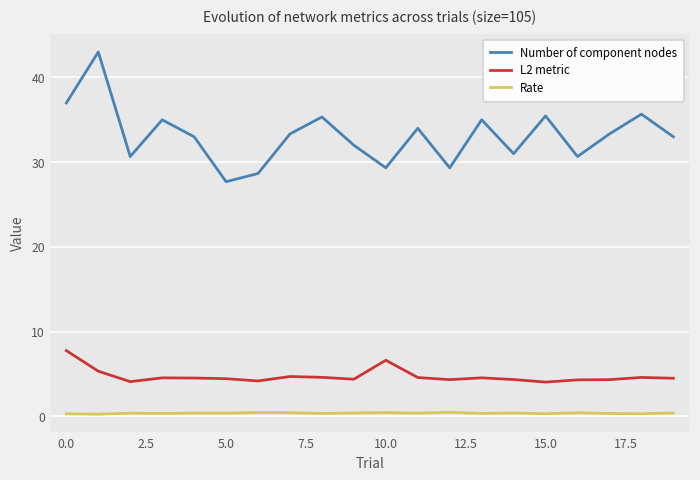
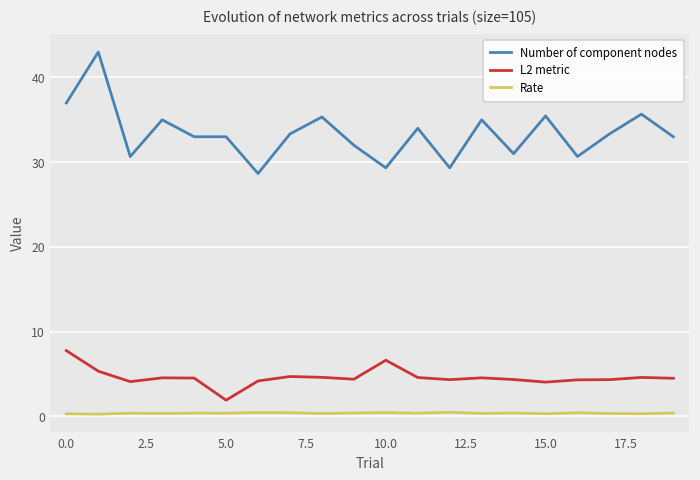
  {
    "Number of component nodes": {
      "0.0": 37,
-     "5.0": 28,
+     "5.0": 33,
      "10.0": 29,
      "15.0": 35
    },
    "L2 metric": {
      "0.0": 8,
-     "5.0": 4,
+     "5.0": 2,
      "10.0": 7,
      "15.0": 4
    },
    "Rate": {
      "0.0": 0,
      "5.0": 0,
      "10.0": 0,
      "15.0": 0
    }
  }
